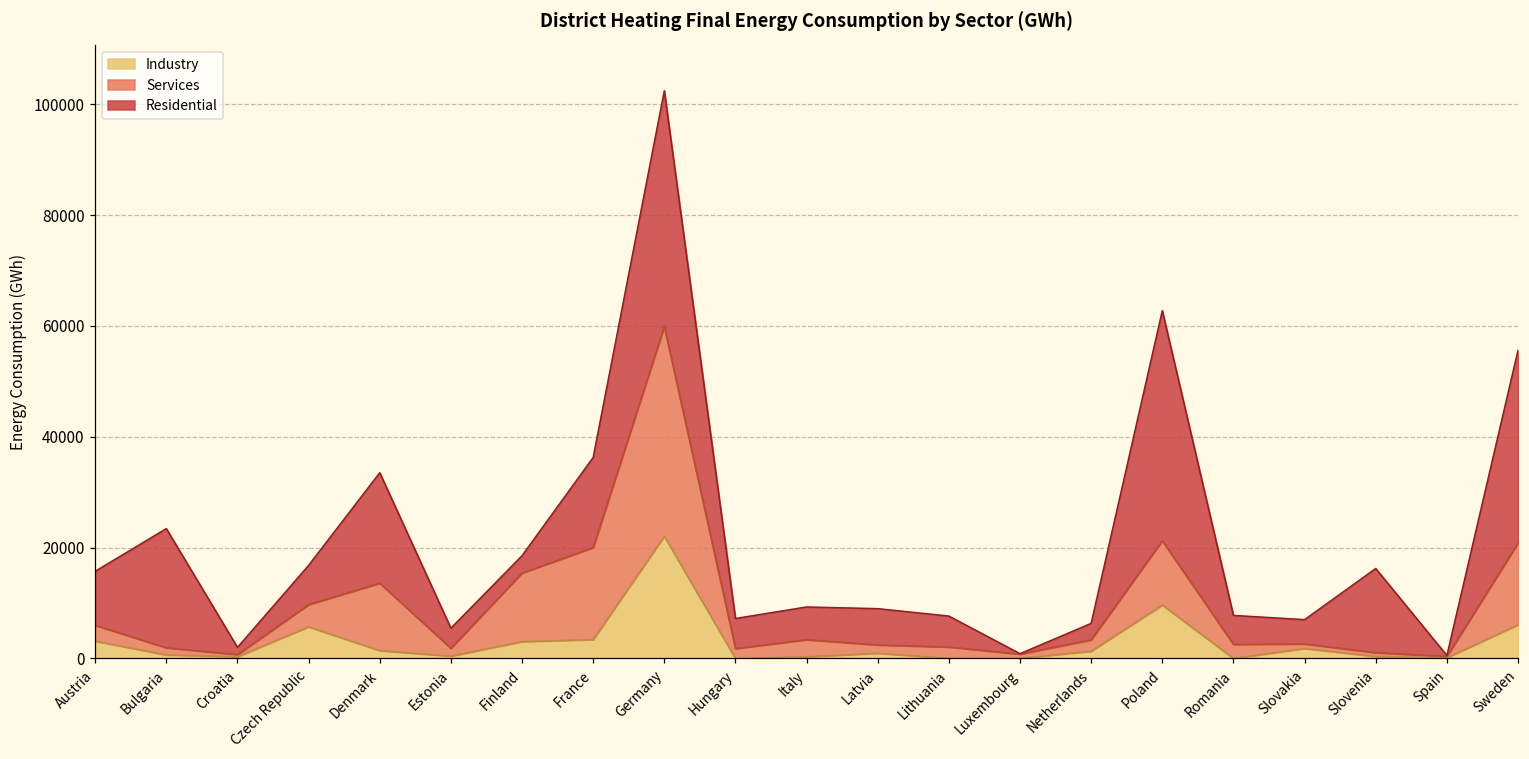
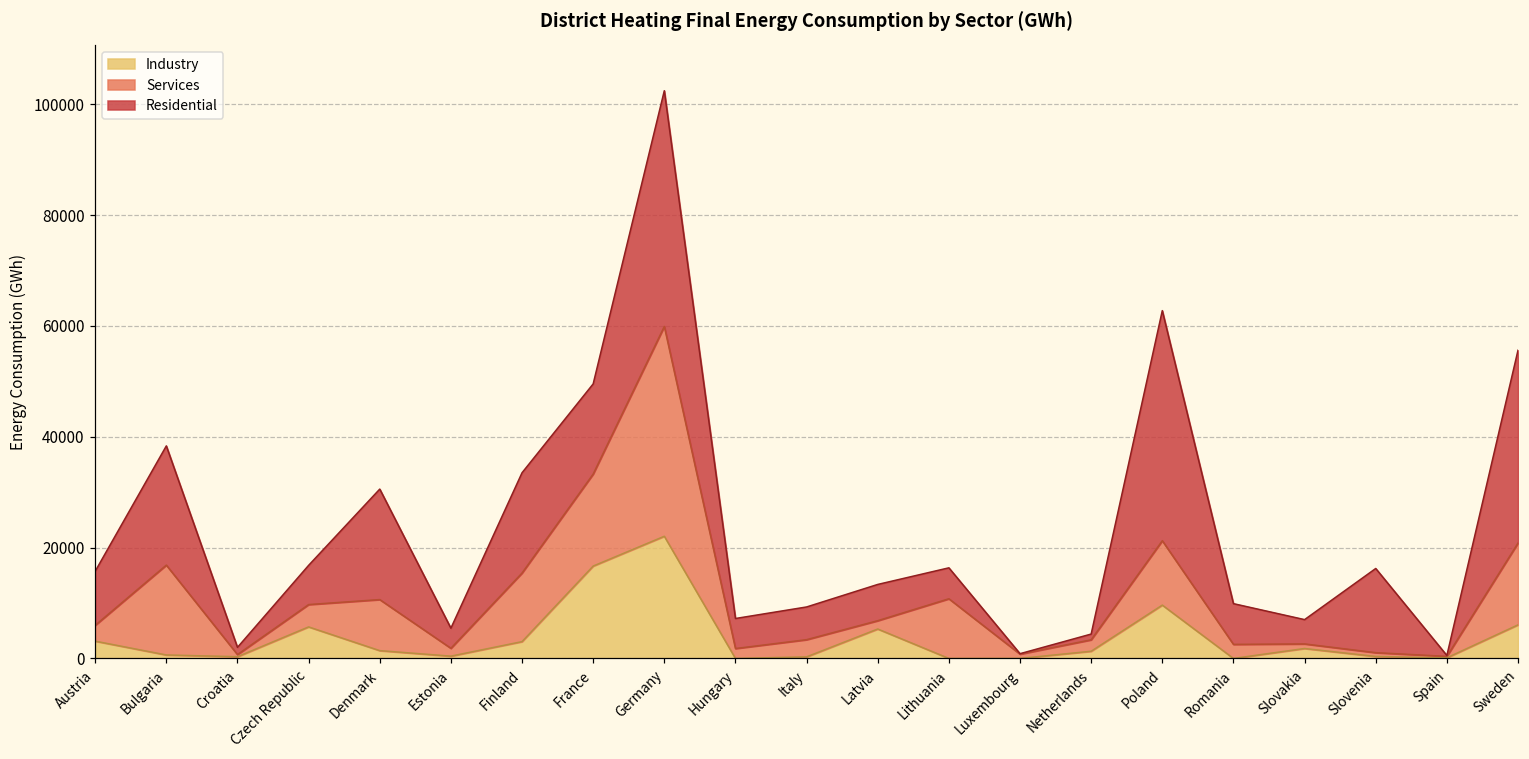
  {
    "Industry": {
      "Austria": 3000,
      "Bulgaria": 1000,
      "Czech Republic": 6000,
      "Denmark": 1000,
      "Estonia": 0,
      "Finland": 3000,
-     "France": 3000,
+     "France": 17000,
      "Germany": 22000,
      "Hungary": 0,
      "Italy": 0,
-     "Latvia": 1000,
+     "Latvia": 5000,
      "Lithuania": 0,
      "Luxembourg": 0,
      "Netherlands": 1000,
      "Poland": 10000,
      "Romania": 0,
      "Slovakia": 2000,
      "Slovenia": 0,
      "Sweden": 6000
    },
    "Services": {
      "Austria": 3000,
-     "Bulgaria": 1000,
+     "Bulgaria": 16000,
      "Czech Republic": 4000,
-     "Denmark": 12000,
+     "Denmark": 9000,
      "Estonia": 1000,
      "Finland": 12000,
      "France": 17000,
      "Germany": 38000,
      "Hungary": 2000,
      "Italy": 3000,
      "Latvia": 2000,
-     "Lithuania": 2000,
+     "Lithuania": 11000,
      "Netherlands": 2000,
      "Poland": 12000,
      "Romania": 3000,
      "Slovakia": 1000,
      "Slovenia": 1000,
      "Sweden": 15000
    },
    "Residential": {
      "Austria": 10000,
      "Bulgaria": 22000,
      "Croatia": 1000,
      "Czech Republic": 7000,
      "Denmark": 20000,
      "Estonia": 4000,
-     "Finland": 3000,
+     "Finland": 18000,
      "France": 16000,
      "Germany": 43000,
      "Hungary": 5000,
      "Italy": 6000,
      "Latvia": 7000,
      "Lithuania": 6000,
-     "Netherlands": 3000,
+     "Netherlands": 1000,
      "Poland": 42000,
-     "Romania": 5000,
+     "Romania": 7000,
      "Slovakia": 4000,
      "Slovenia": 15000,
      "Sweden": 35000
    }
  }
